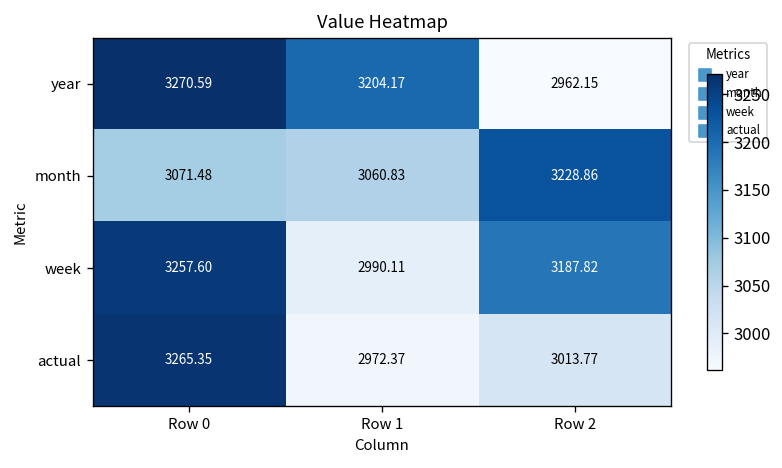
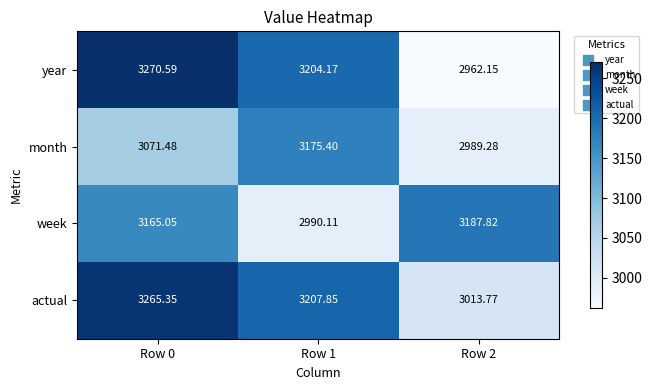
  {
    "year": {
      "Row 0": 3270.59,
      "Row 1": 3204.17,
      "Row 2": 2962.15
    },
    "month": {
      "Row 0": 3071.48,
-     "Row 1": 3060.83,
-     "Row 2": 3228.86
+     "Row 1": 3175.40,
+     "Row 2": 2989.28
    },
    "week": {
-     "Row 0": 3257.60,
+     "Row 0": 3165.05,
      "Row 1": 2990.11,
      "Row 2": 3187.82
    },
    "actual": {
      "Row 0": 3265.35,
-     "Row 1": 2972.37,
+     "Row 1": 3207.85,
      "Row 2": 3013.77
    }
  }
